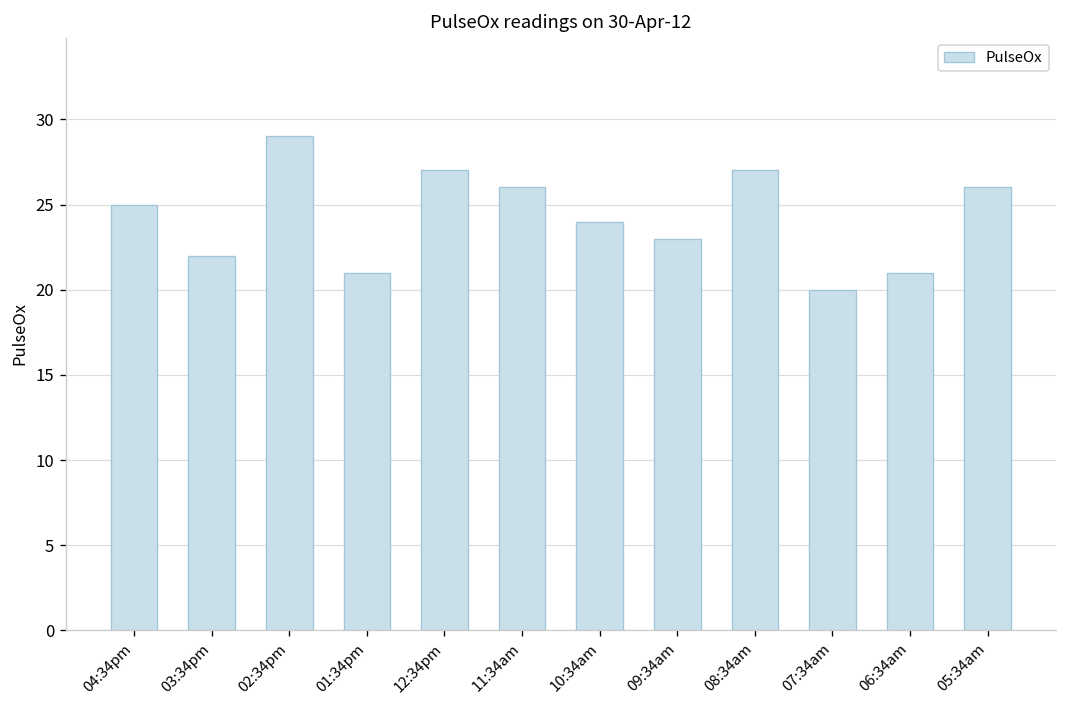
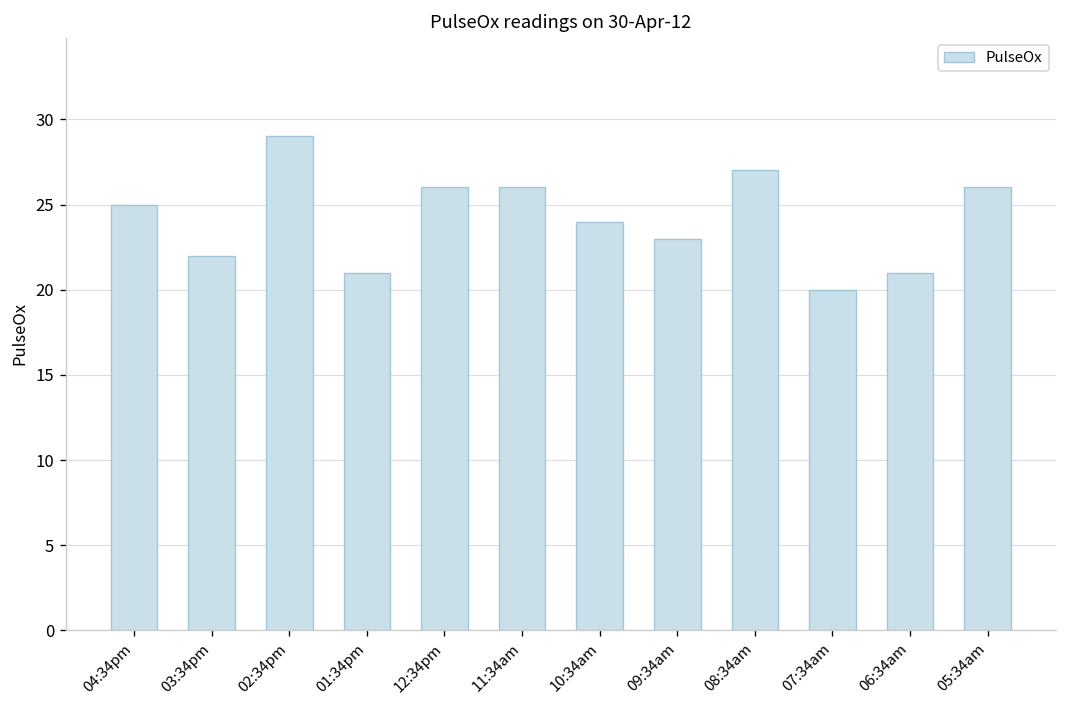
  {
    "04:34pm": 25,
    "03:34pm": 22,
    "02:34pm": 29,
    "01:34pm": 21,
-   "12:34pm": 27,
+   "12:34pm": 26,
    "11:34am": 26,
    "10:34am": 24,
    "09:34am": 23,
    "08:34am": 27,
    "07:34am": 20,
    "06:34am": 21,
    "05:34am": 26
  }
